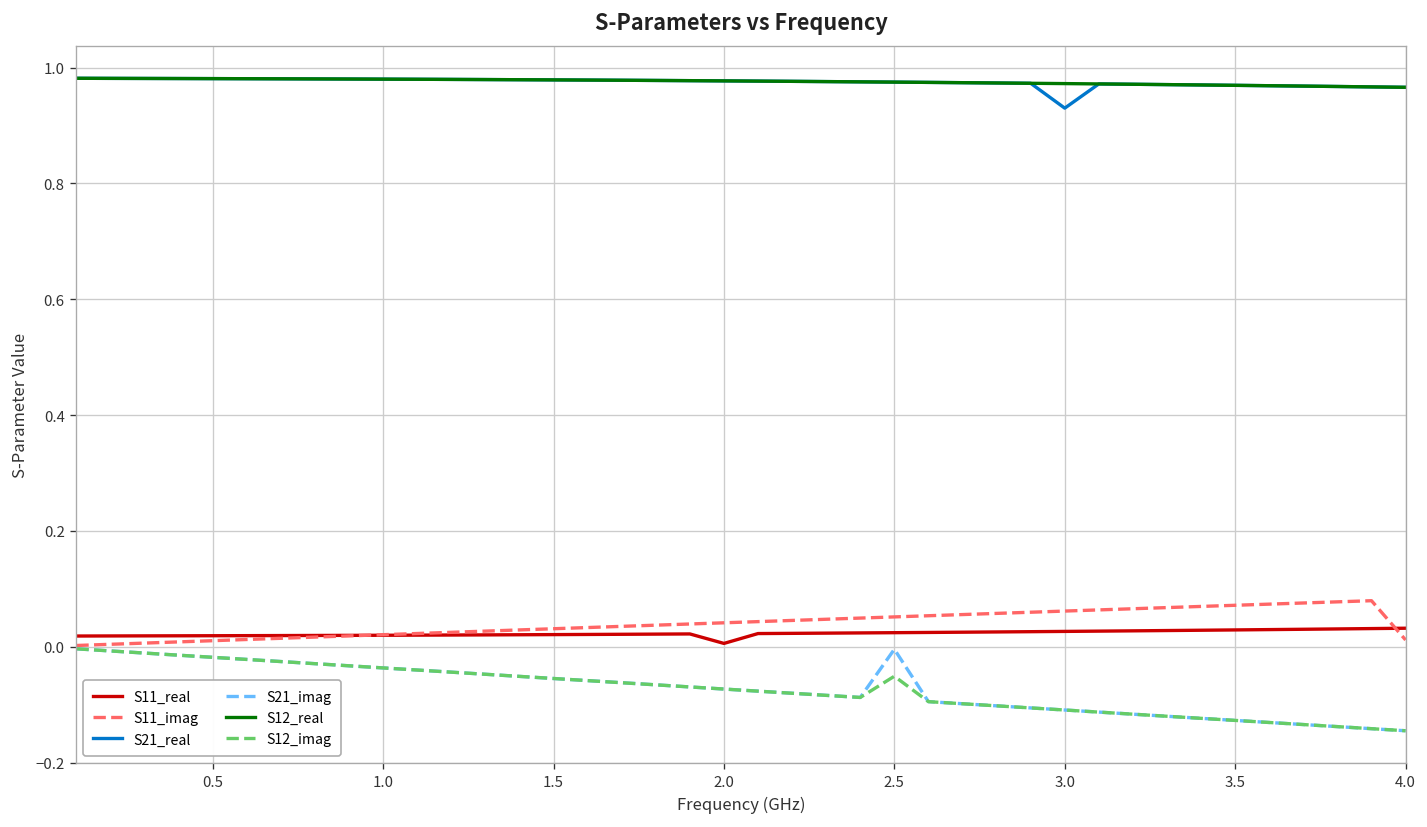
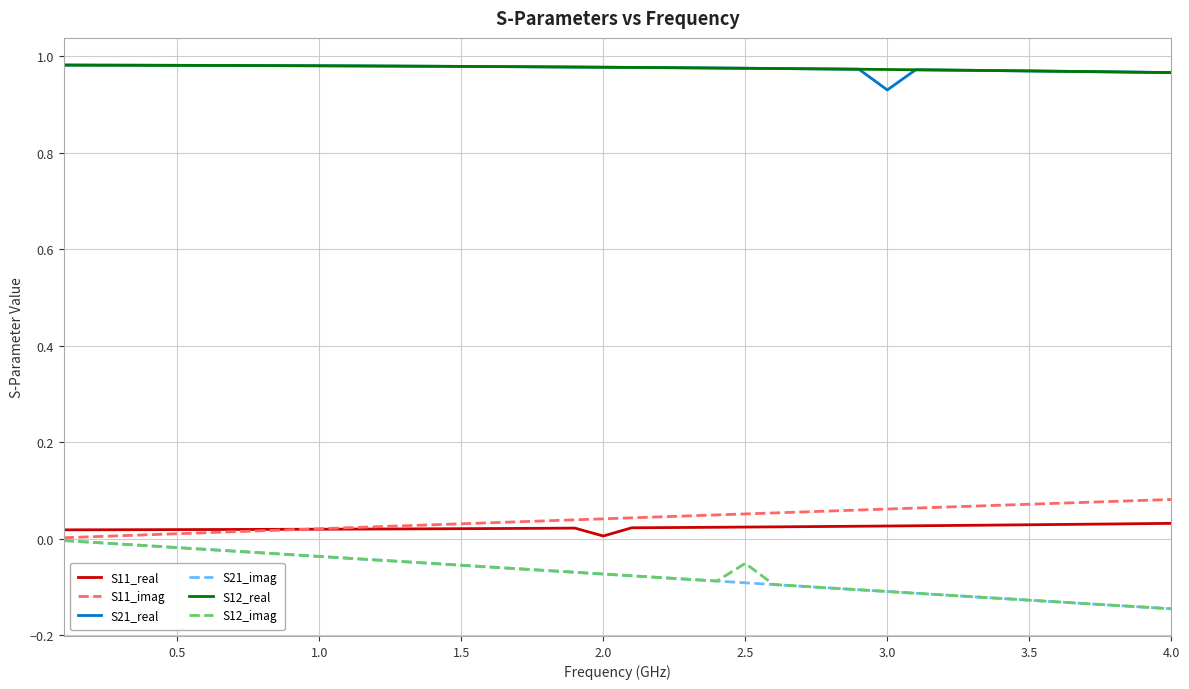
  {
    "S11_real": {
      "0.5": 0.02,
      "1.5": 0.02,
      "2.0": 0.01,
      "2.5": 0.02,
      "3.0": 0.03,
      "3.5": 0.03,
      "4.0": 0.03
    },
    "S11_imag": {
      "0.5": 0.01,
      "1.5": 0.03,
      "2.0": 0.04,
      "2.5": 0.05,
      "3.0": 0.06,
      "3.5": 0.07,
-     "4.0": 0.01
+     "4.0": 0.08
    },
    "S21_real": {
      "3.0": 0.93
    },
    "S21_imag": {
-     "2.5": 0.00
+     "2.5": -0.09
    },
    "S12_real": {
      "3.0": 0.97
    },
    "S12_imag": {
      "2.5": -0.05
    }
  }
